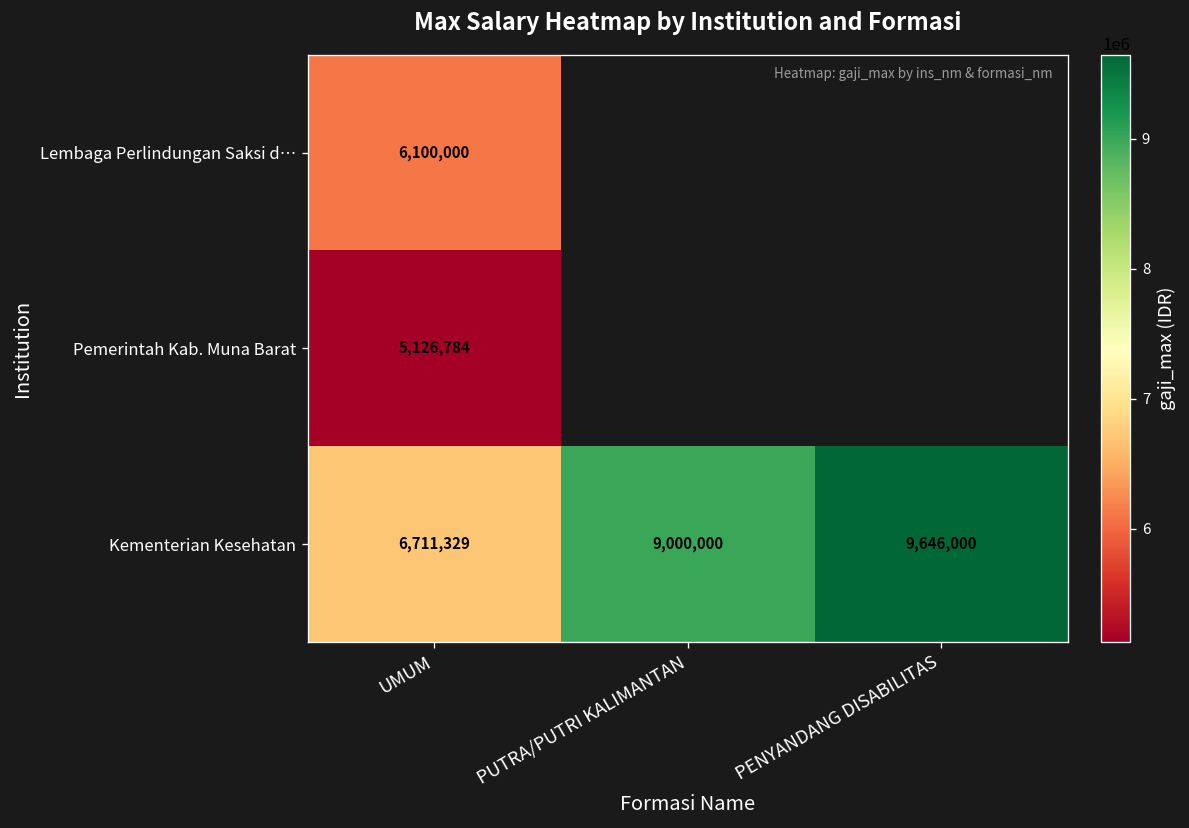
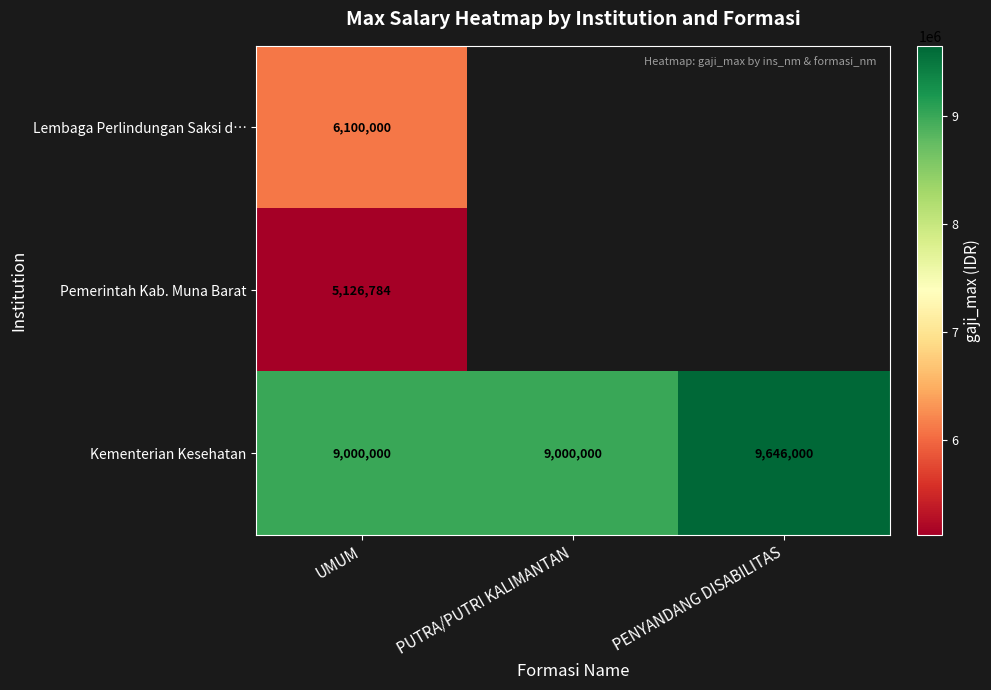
  {
    "Lembaga Perlindungan Saksi d…": {
      "UMUM": "6,100,000"
    },
    "Pemerintah Kab. Muna Barat": {
      "UMUM": "5,126,784"
    },
    "Kementerian Kesehatan": {
-     "UMUM": "6,711,329",
+     "UMUM": "9,000,000",
      "PUTRA/PUTRI KALIMANTAN": "9,000,000",
      "PENYANDANG DISABILITAS": "9,646,000"
    }
  }
